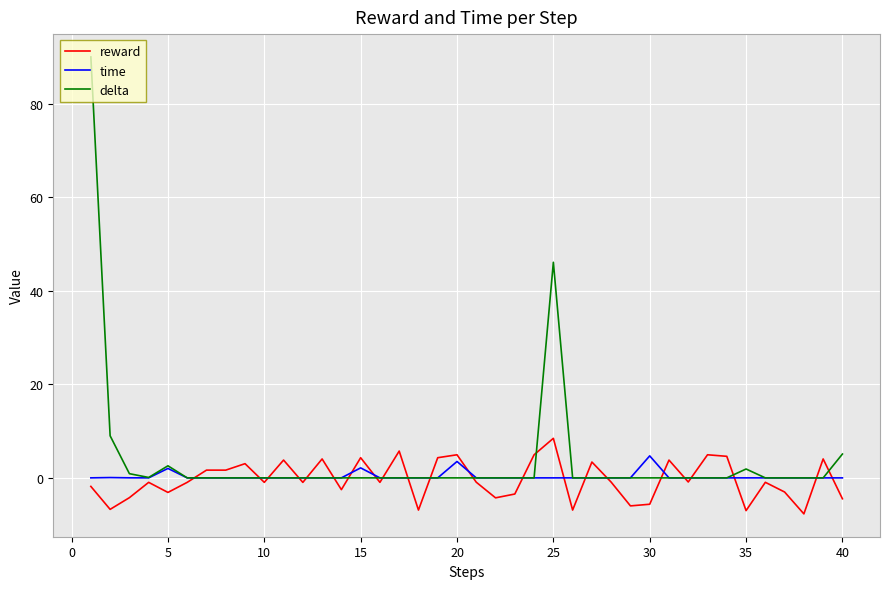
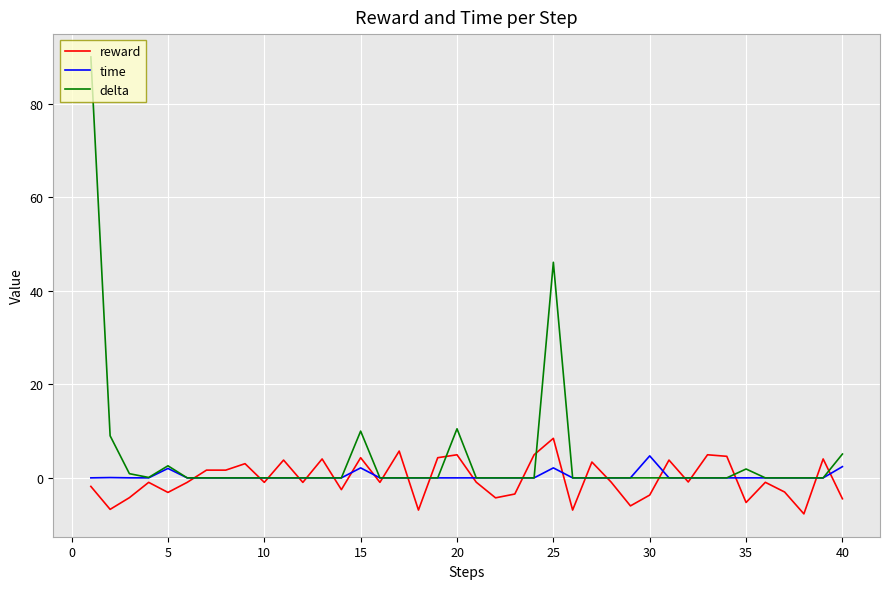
  {
    "reward": {
      "5": -3,
      "10": -1,
      "15": 4,
      "20": 5,
      "25": 8,
-     "30": -6,
-     "35": -7,
+     "30": -4,
+     "35": -5,
      "40": -4
    },
    "time": {
      "5": 2,
      "15": 2,
-     "20": 4,
-     "25": 0,
+     "20": 0,
+     "25": 2,
      "30": 5,
      "35": 0,
-     "40": 0
+     "40": 2
    },
    "delta": {
      "5": 3,
-     "15": 0,
-     "20": 0,
+     "15": 10,
+     "20": 11,
      "25": 46,
      "30": 0,
      "35": 2,
      "40": 5
    }
  }
